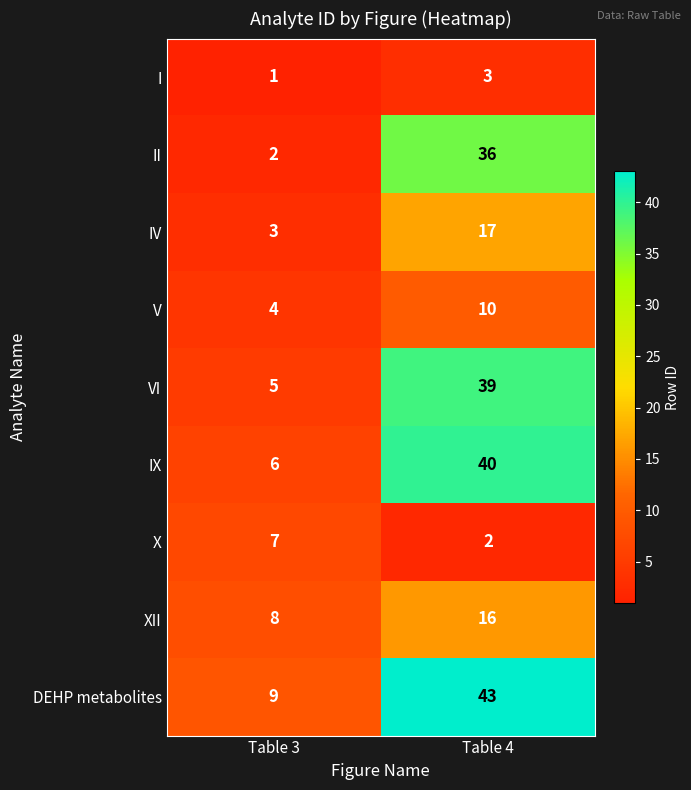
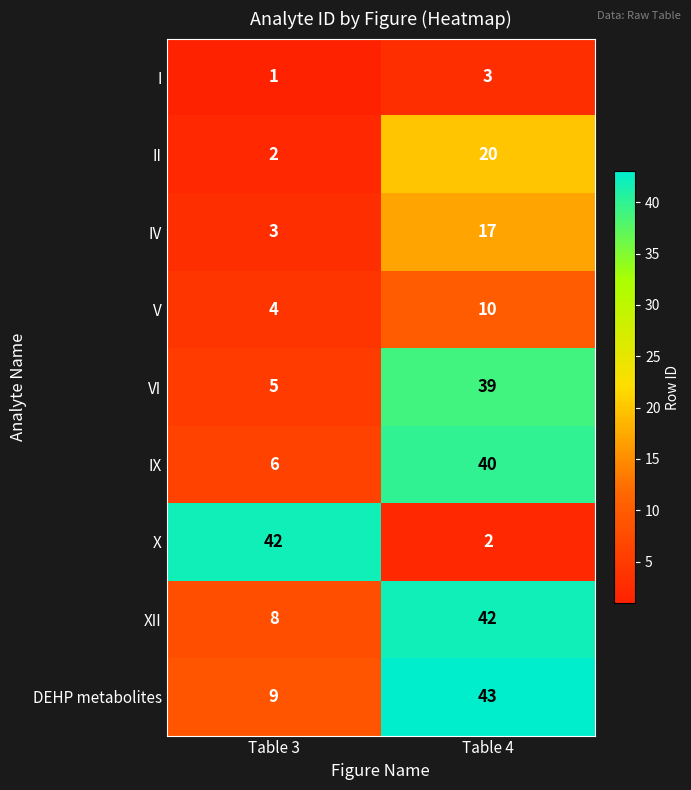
  {
    "I": {
      "Table 3": 1,
      "Table 4": 3
    },
    "II": {
      "Table 3": 2,
-     "Table 4": 36
+     "Table 4": 20
    },
    "IV": {
      "Table 3": 3,
      "Table 4": 17
    },
    "V": {
      "Table 3": 4,
      "Table 4": 10
    },
    "VI": {
      "Table 3": 5,
      "Table 4": 39
    },
    "IX": {
      "Table 3": 6,
      "Table 4": 40
    },
    "X": {
-     "Table 3": 7,
+     "Table 3": 42,
      "Table 4": 2
    },
    "XII": {
      "Table 3": 8,
-     "Table 4": 16
+     "Table 4": 42
    },
    "DEHP metabolites": {
      "Table 3": 9,
      "Table 4": 43
    }
  }
